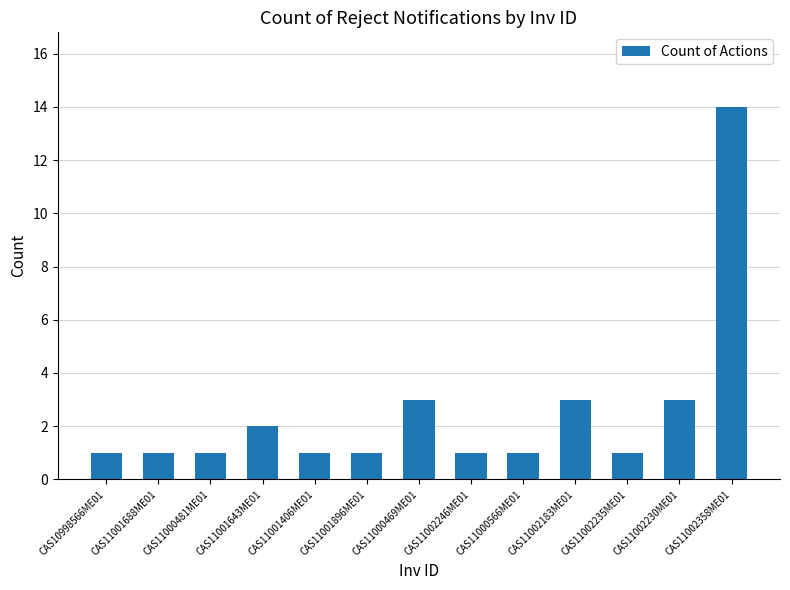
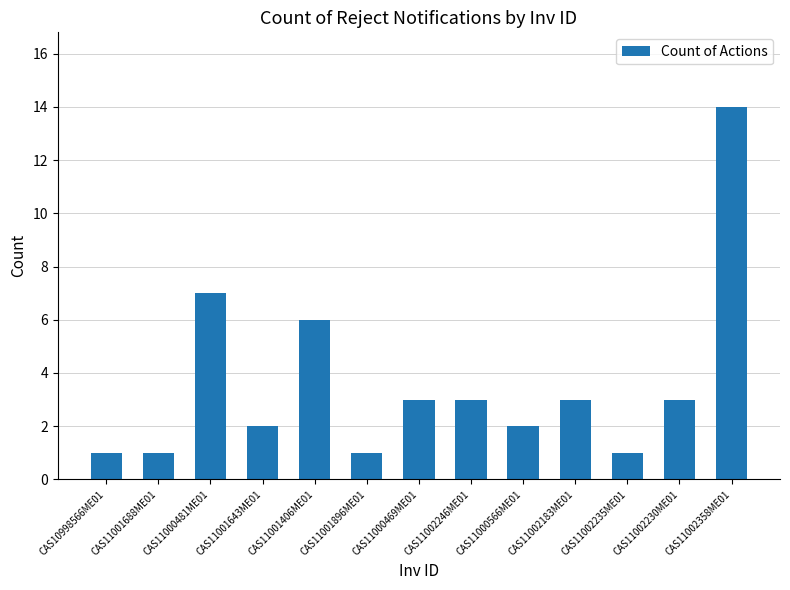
  {
    "CAS10998566ME01": 1,
    "CAS11001688ME01": 1,
-   "CAS11000481ME01": 1,
+   "CAS11000481ME01": 7,
    "CAS11001643ME01": 2,
-   "CAS11001406ME01": 1,
+   "CAS11001406ME01": 6,
    "CAS11001896ME01": 1,
    "CAS11000469ME01": 3,
-   "CAS11002246ME01": 1,
-   "CAS11000566ME01": 1,
+   "CAS11002246ME01": 3,
+   "CAS11000566ME01": 2,
    "CAS11002183ME01": 3,
    "CAS11002235ME01": 1,
    "CAS11002230ME01": 3,
    "CAS11002358ME01": 14
  }
